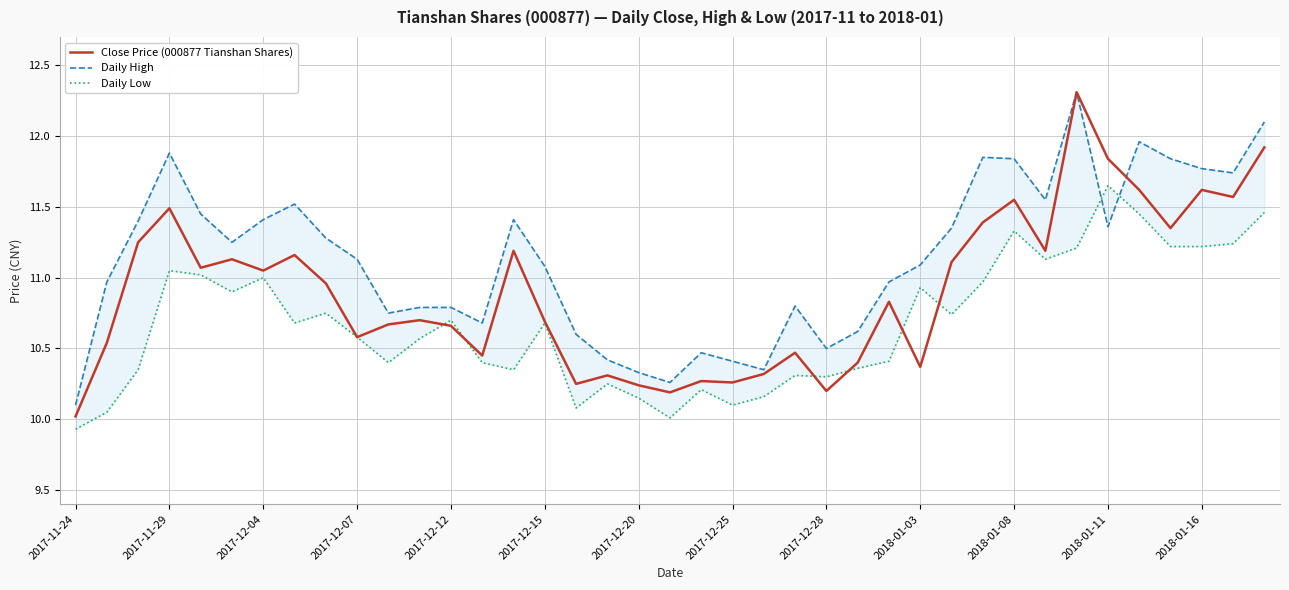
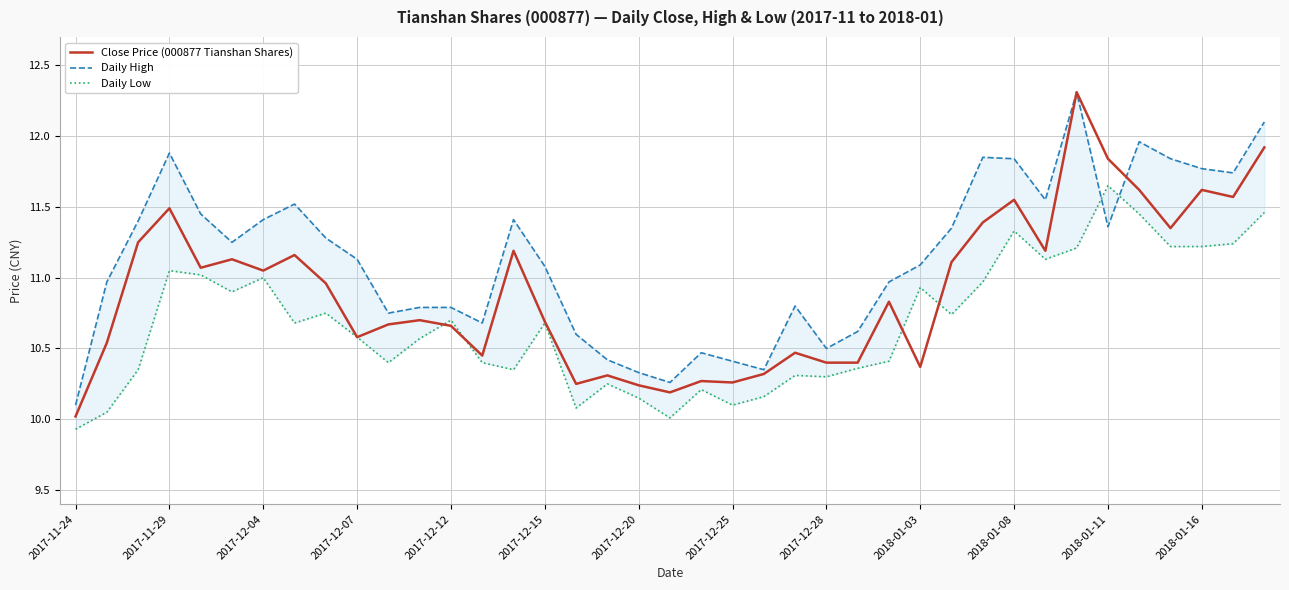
  {
    "Close Price (000877 Tianshan Shares)": {
      "2017-11-24": 10.02,
      "2017-11-29": 11.5,
      "2017-12-04": 11.05,
      "2017-12-12": 10.66,
      "2017-12-20": 10.24,
      "2017-12-25": 10.26,
-     "2017-12-28": 10.2,
+     "2017-12-28": 10.4,
      "2018-01-03": 10.37,
      "2018-01-08": 11.55,
      "2018-01-11": 11.84,
      "2018-01-16": 11.62
    },
    "Daily High": {
      "2018-01-11": 11.36
    },
    "Daily Low": {
      "2017-11-24": 9.93,
      "2017-11-29": 11.05,
      "2017-12-04": 11.0,
      "2017-12-12": 10.7,
      "2017-12-20": 10.15,
      "2017-12-25": 10.1,
      "2017-12-28": 10.3,
      "2018-01-03": 10.93,
      "2018-01-08": 11.33,
      "2018-01-16": 11.22
    }
  }
